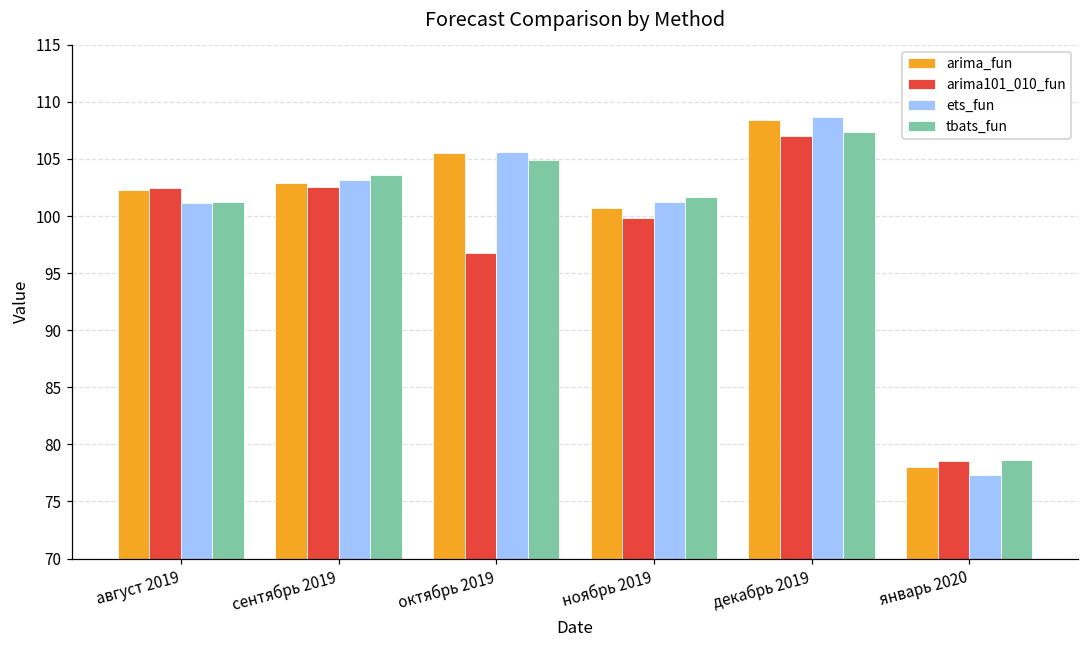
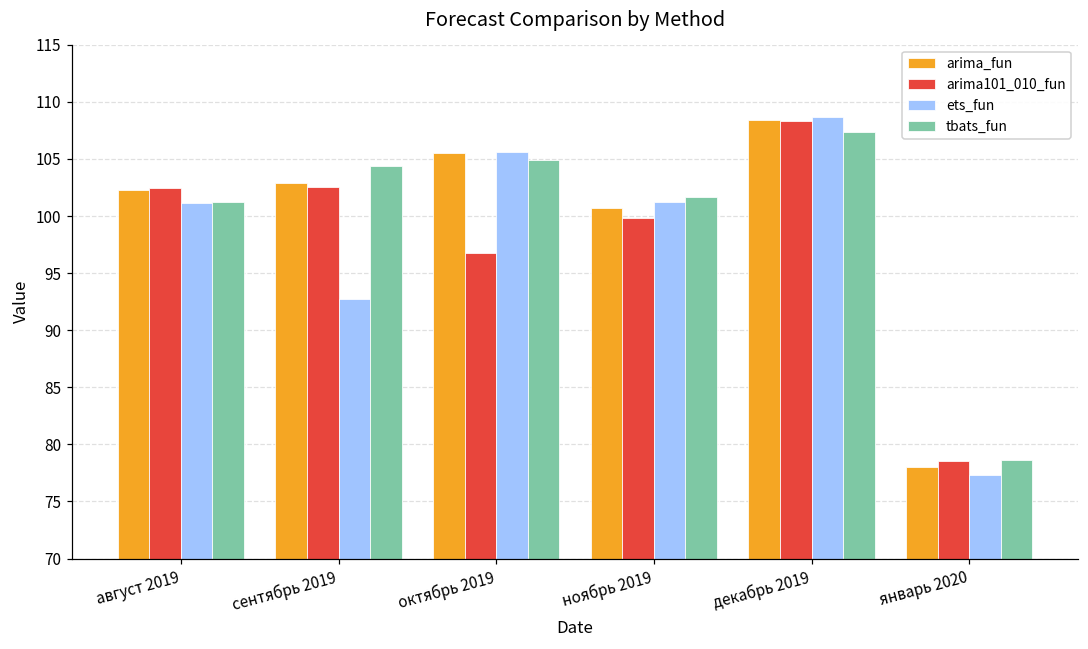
  {
    "arima_fun": {
      "август 2019": 102.3,
      "сентябрь 2019": 102.9,
      "октябрь 2019": 105.6,
      "ноябрь 2019": 100.7,
      "декабрь 2019": 108.4,
      "январь 2020": 78.1
    },
    "arima101_010_fun": {
      "август 2019": 102.5,
      "сентябрь 2019": 102.5,
      "октябрь 2019": 96.8,
      "ноябрь 2019": 99.8,
-     "декабрь 2019": 107.0,
+     "декабрь 2019": 108.3,
      "январь 2020": 78.5
    },
    "ets_fun": {
      "август 2019": 101.2,
-     "сентябрь 2019": 103.1,
+     "сентябрь 2019": 92.7,
      "октябрь 2019": 105.6,
      "ноябрь 2019": 101.2,
      "декабрь 2019": 108.6,
      "январь 2020": 77.4
    },
    "tbats_fun": {
      "август 2019": 101.3,
-     "сентябрь 2019": 103.6,
+     "сентябрь 2019": 104.4,
      "октябрь 2019": 104.9,
      "ноябрь 2019": 101.7,
      "декабрь 2019": 107.4,
      "январь 2020": 78.7
    }
  }
